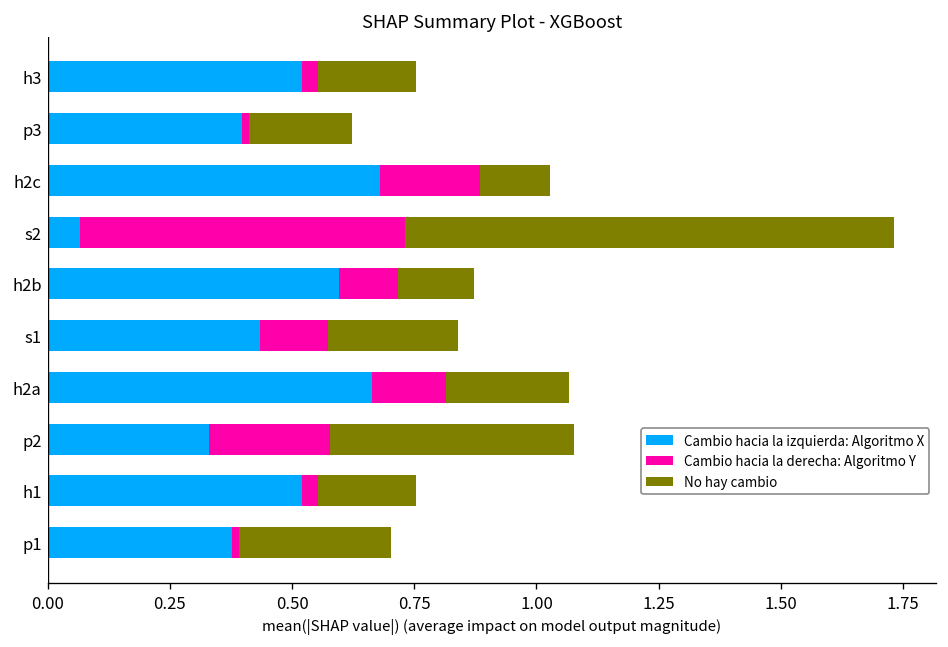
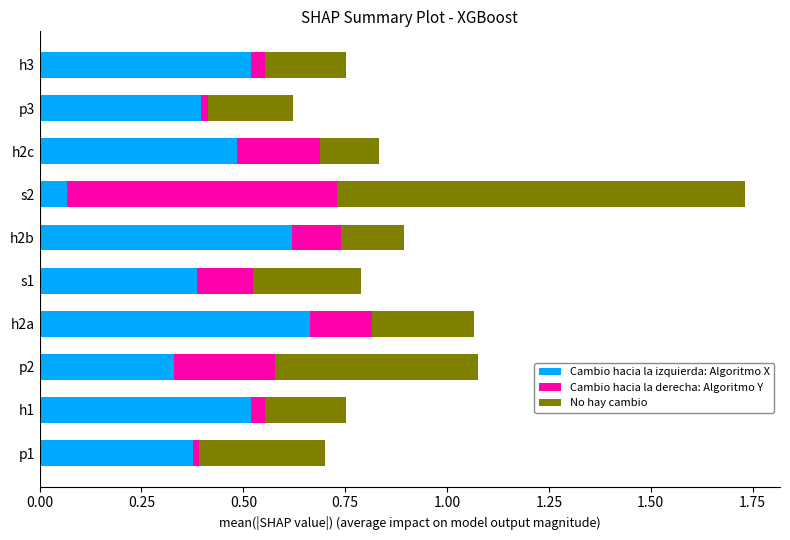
  {
    "Cambio hacia la izquierda: Algoritmo X": {
      "h3": 0.52,
      "p3": 0.40,
-     "h2c": 0.68,
+     "h2c": 0.49,
      "s2": 0.07,
-     "h2b": 0.60,
-     "s1": 0.43,
+     "h2b": 0.62,
+     "s1": 0.39,
      "h2a": 0.66,
      "p2": 0.33,
      "h1": 0.52,
      "p1": 0.38
    },
    "Cambio hacia la derecha: Algoritmo Y": {
      "h3": 0.03,
      "p3": 0.01,
      "h2c": 0.20,
      "s2": 0.66,
      "h2b": 0.12,
      "s1": 0.14,
      "h2a": 0.15,
      "p2": 0.25,
      "h1": 0.03,
      "p1": 0.01
    },
    "No hay cambio": {
      "h3": 0.20,
      "p3": 0.21,
      "h2c": 0.14,
      "s2": 1.00,
      "h2b": 0.15,
      "s1": 0.27,
      "h2a": 0.25,
      "p2": 0.50,
      "h1": 0.20,
      "p1": 0.31
    }
  }
